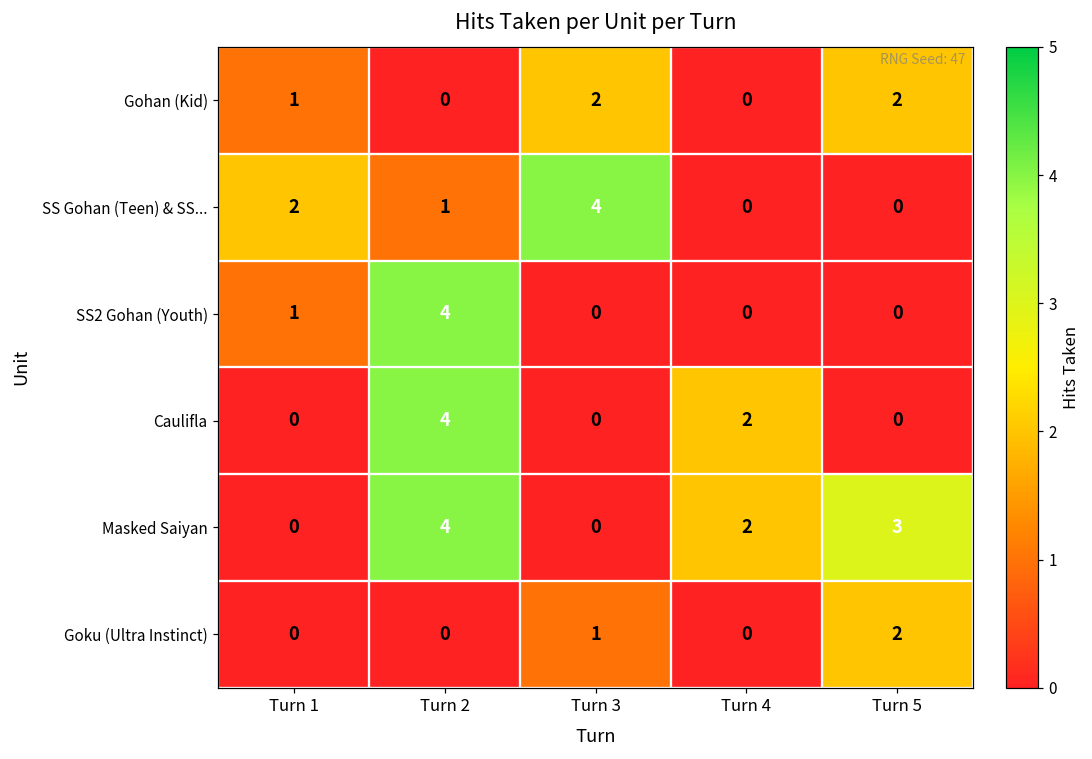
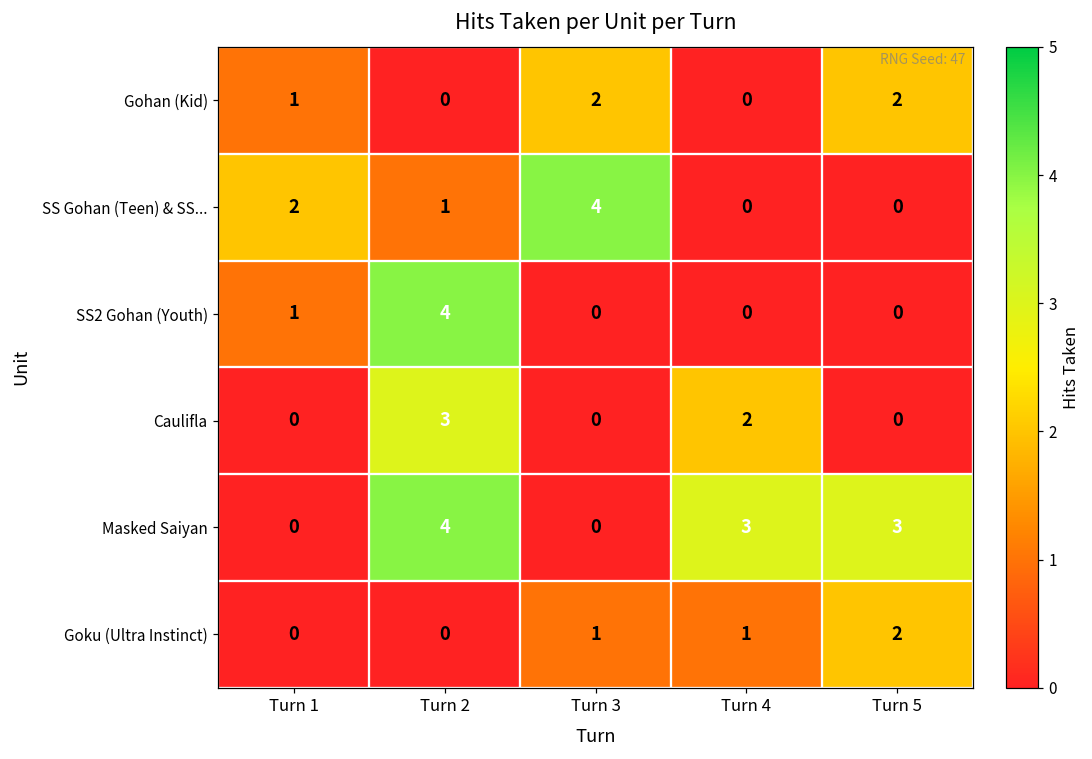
  {
    "Gohan (Kid)": {
      "Turn 1": 1,
      "Turn 2": 0,
      "Turn 3": 2,
      "Turn 4": 0
    },
    "SS Gohan (Teen) & SS...": {
      "Turn 1": 2,
      "Turn 2": 1,
      "Turn 3": 4,
      "Turn 4": 0,
      "Turn 5": 0
    },
    "SS2 Gohan (Youth)": {
      "Turn 1": 1,
      "Turn 2": 4,
      "Turn 3": 0,
      "Turn 4": 0,
      "Turn 5": 0
    },
    "Caulifla": {
      "Turn 1": 0,
-     "Turn 2": 4,
+     "Turn 2": 3,
      "Turn 3": 0,
      "Turn 4": 2,
      "Turn 5": 0
    },
    "Masked Saiyan": {
      "Turn 1": 0,
      "Turn 2": 4,
      "Turn 3": 0,
-     "Turn 4": 2,
+     "Turn 4": 3,
      "Turn 5": 3
    },
    "Goku (Ultra Instinct)": {
      "Turn 1": 0,
      "Turn 2": 0,
      "Turn 3": 1,
-     "Turn 4": 0,
+     "Turn 4": 1,
      "Turn 5": 2
    }
  }
